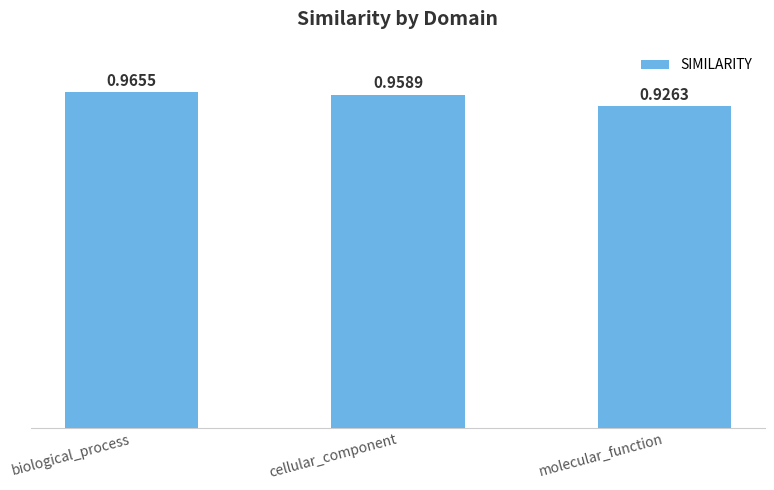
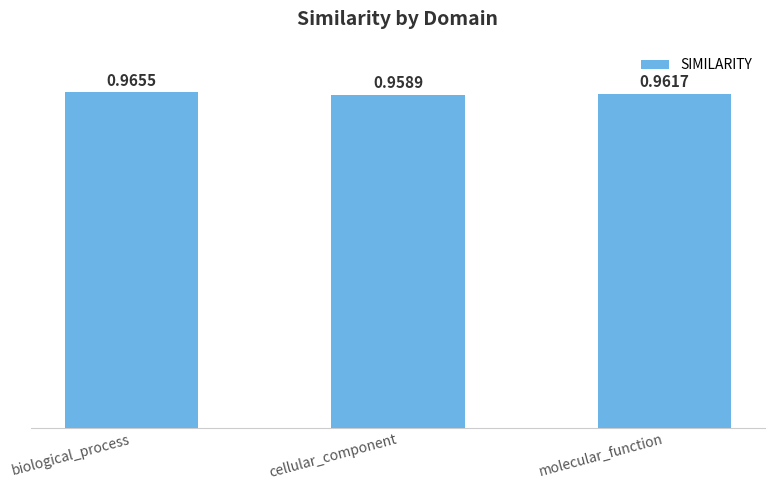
  {
    "biological_process": 0.9655,
    "cellular_component": 0.9589,
-   "molecular_function": 0.9263
+   "molecular_function": 0.9617
  }
